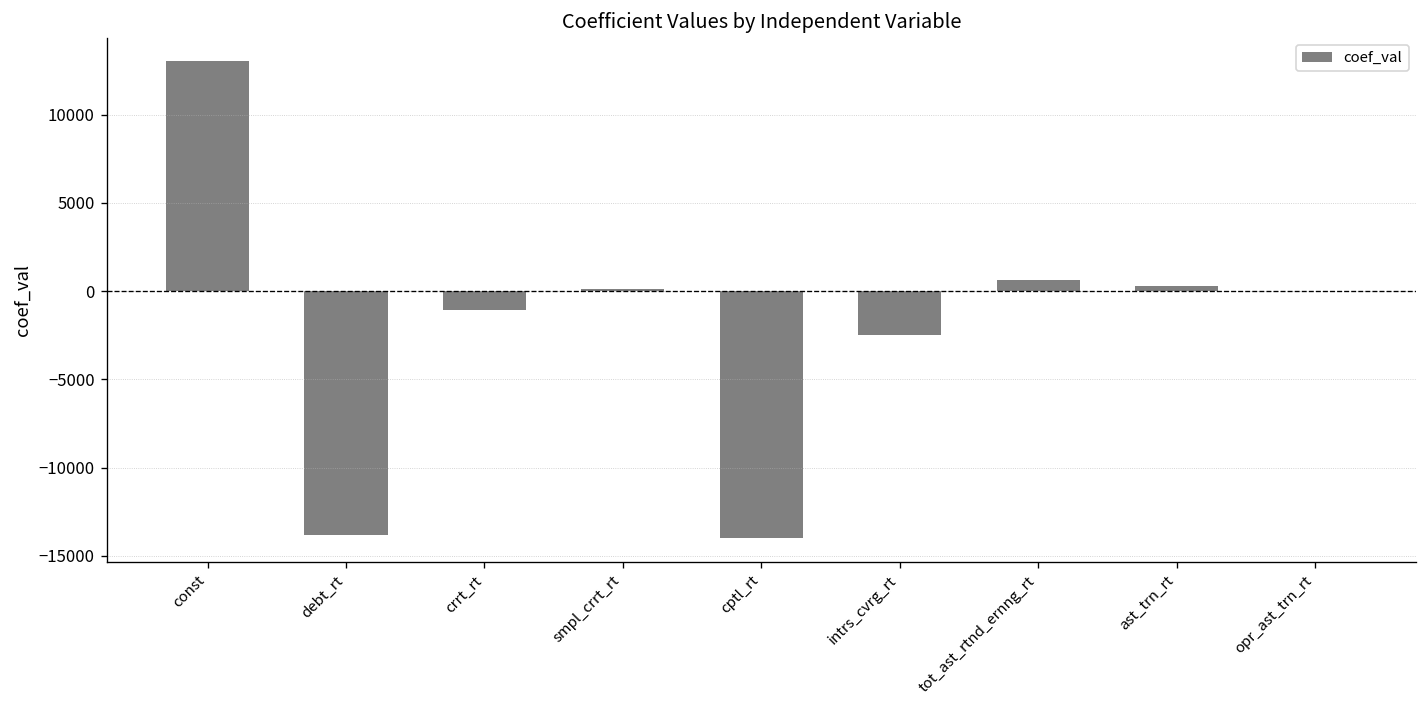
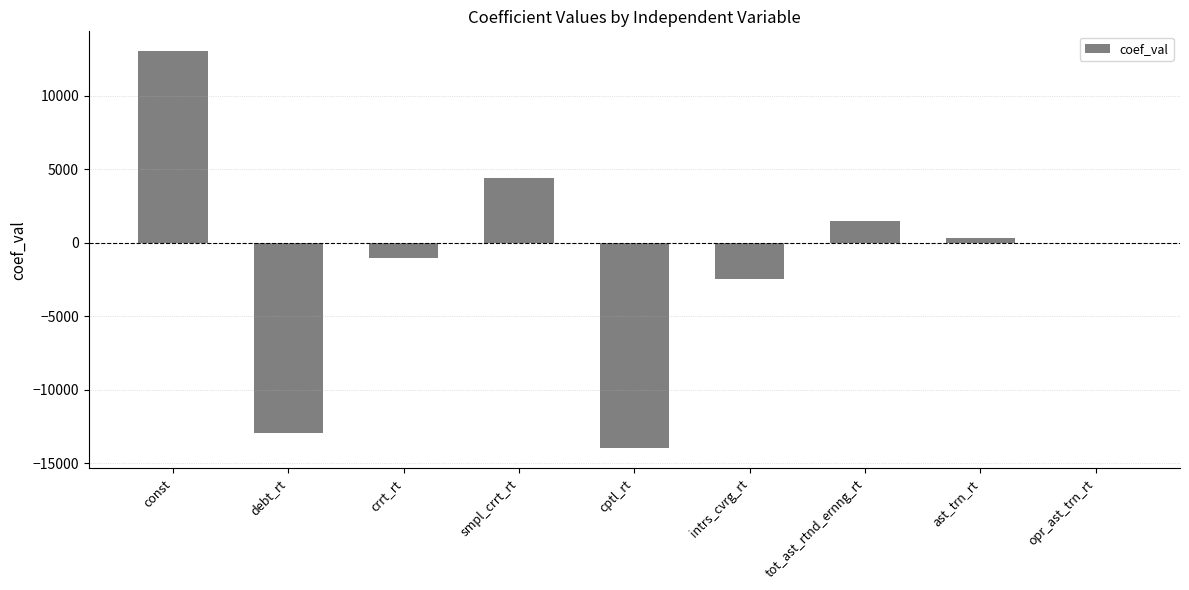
  {
    "const": 13000,
-   "debt_rt": -13800,
+   "debt_rt": -12900,
    "crrt_rt": -1100,
-   "smpl_crrt_rt": 100,
+   "smpl_crrt_rt": 4400,
    "cptl_rt": -14000,
    "intrs_cvrg_rt": -2500,
-   "tot_ast_rtnd_ernng_rt": 600,
+   "tot_ast_rtnd_ernng_rt": 1500,
    "ast_trn_rt": 300
  }
